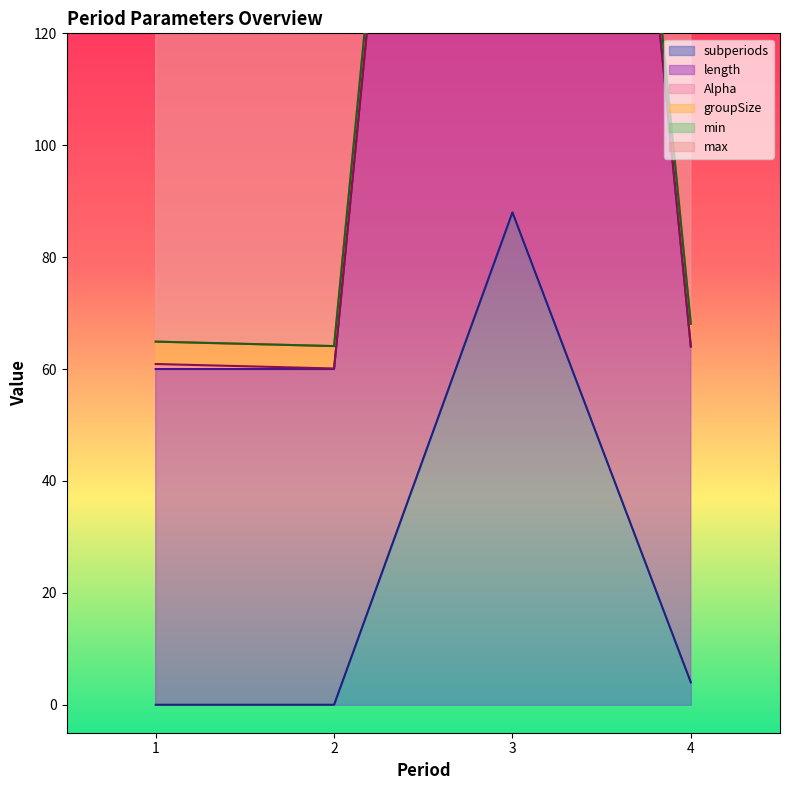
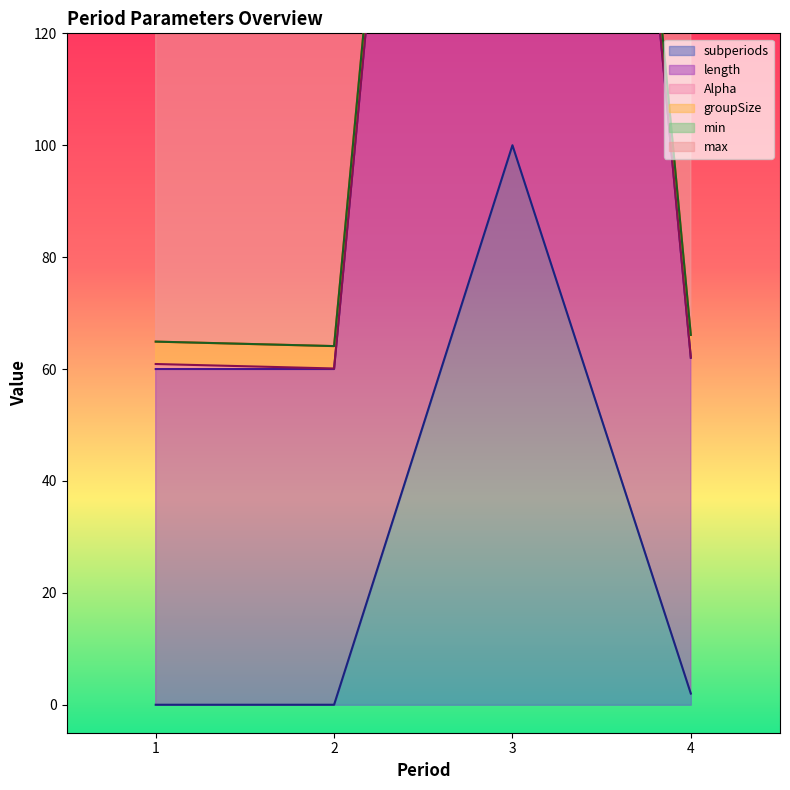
  {
    "subperiods": {
      "1": 0,
      "2": 0,
-     "3": 88,
-     "4": 4
+     "3": 100,
+     "4": 2
    },
    "length": {
      "1": 60
    }
  }
